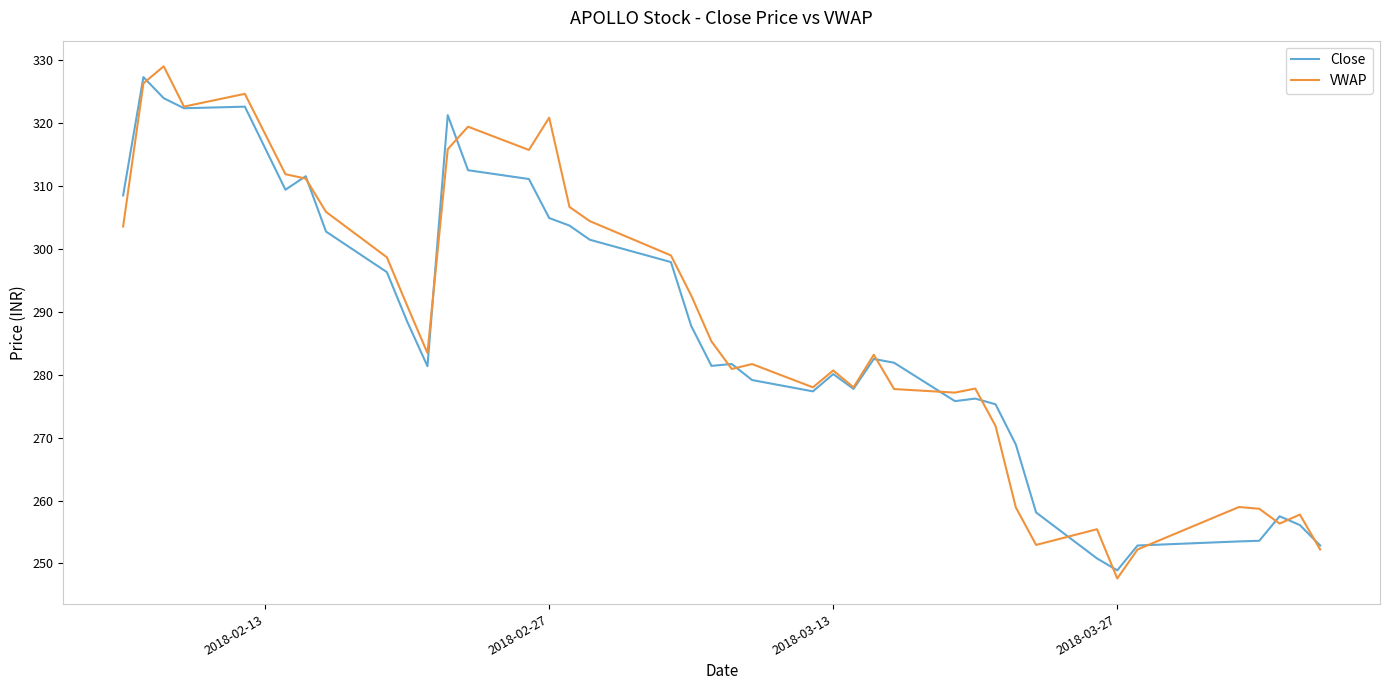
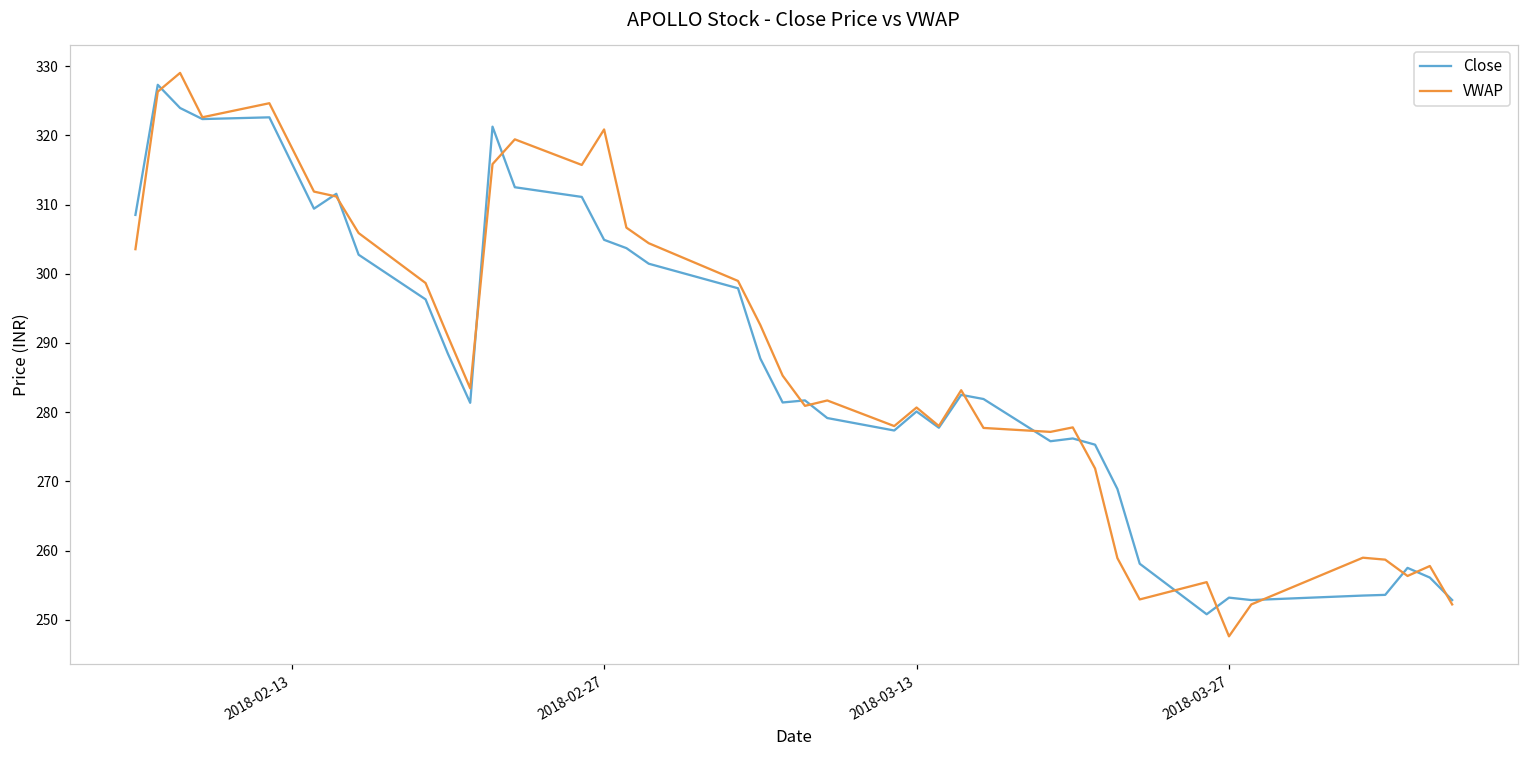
  {
    "Close": {
      "2018-02-27": 305,
      "2018-03-13": 280,
-     "2018-03-27": 249
+     "2018-03-27": 253
    },
    "VWAP": {
      "2018-02-27": 321,
      "2018-03-13": 281,
      "2018-03-27": 248
    }
  }
